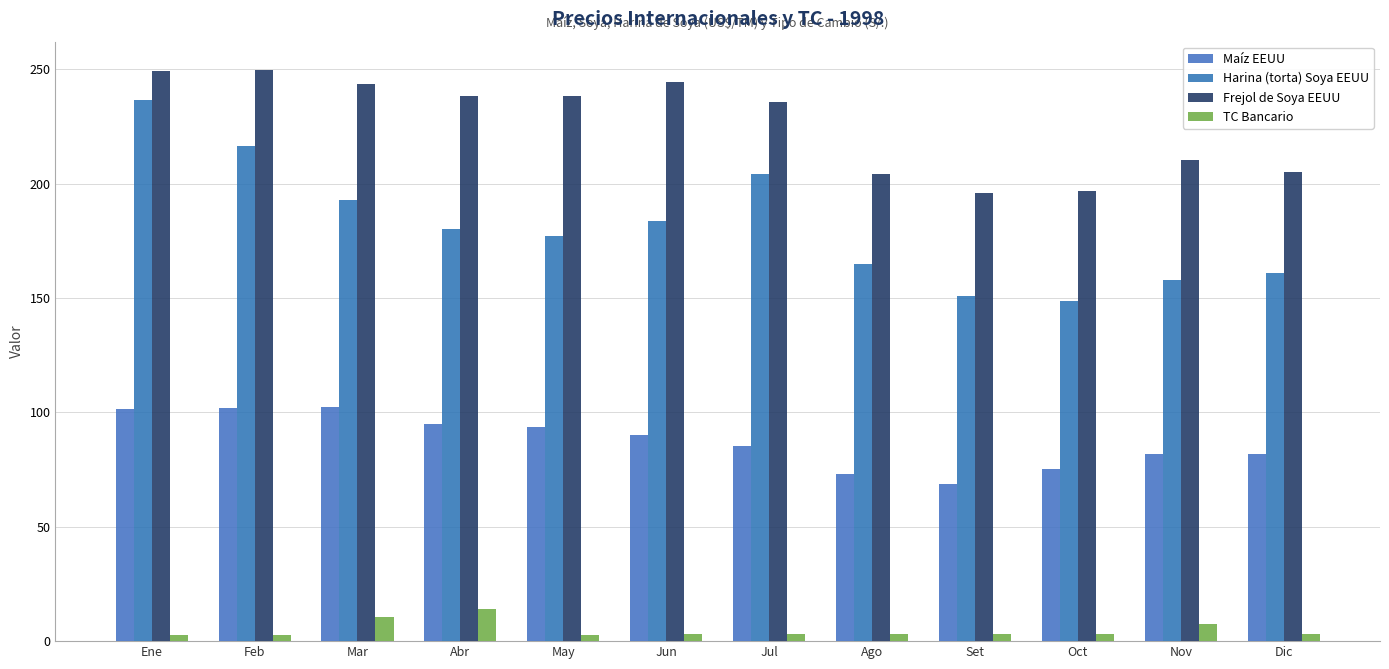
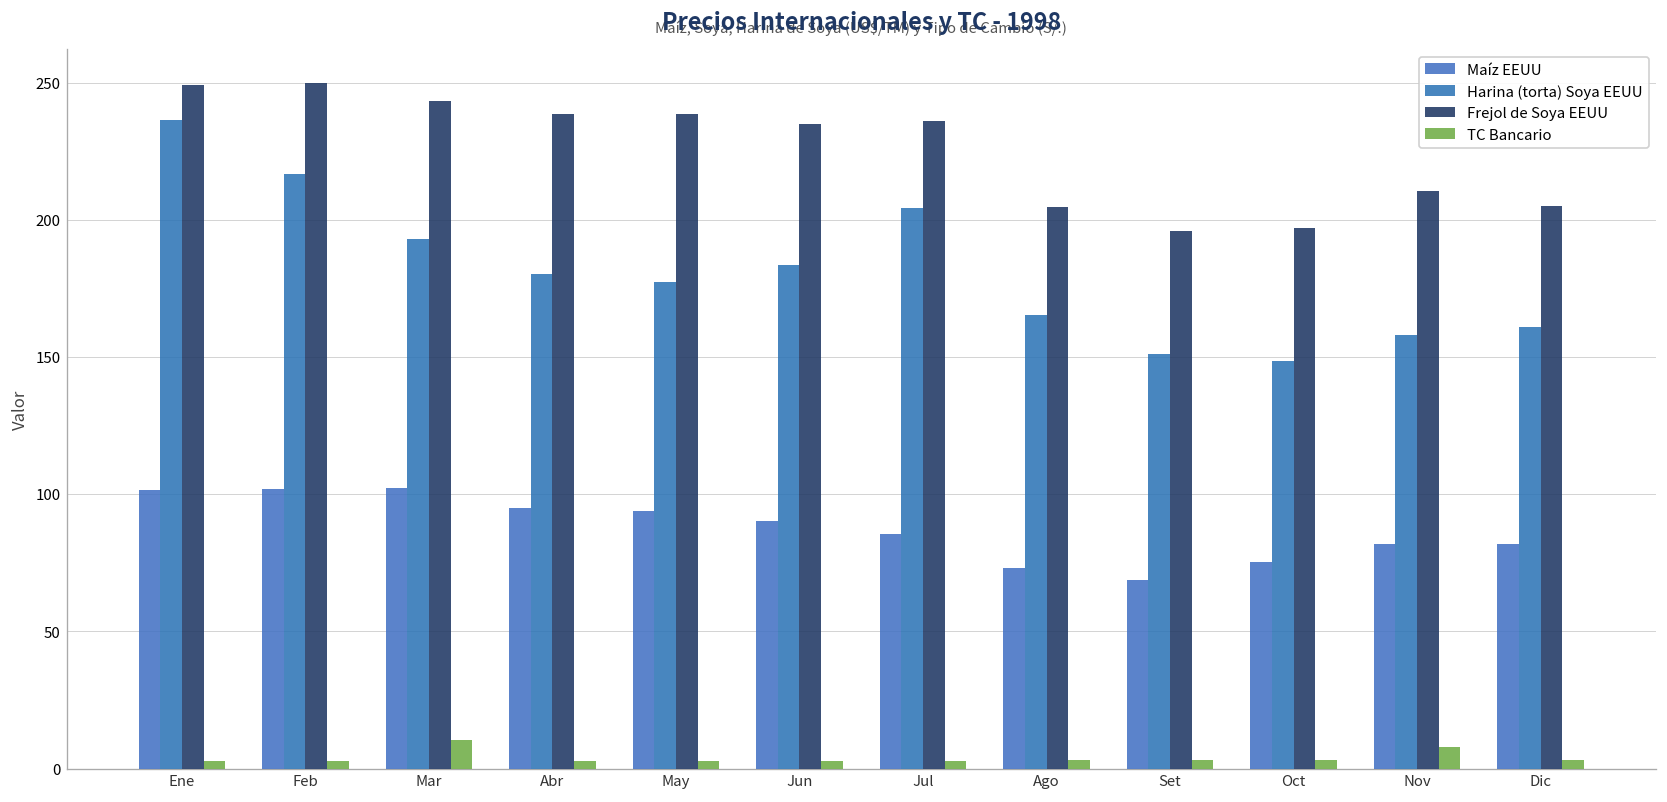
  {
    "Frejol de Soya EEUU": {
      "Ene": 249,
      "Feb": 250,
      "Mar": 243,
      "Abr": 238,
      "May": 239,
-     "Jun": 245,
+     "Jun": 235,
      "Jul": 236,
      "Ago": 204,
      "Set": 196,
      "Oct": 197,
      "Nov": 211,
      "Dic": 205
    },
    "TC Bancario": {
      "Ene": 3,
      "Feb": 3,
      "Mar": 10,
-     "Abr": 14,
+     "Abr": 3,
      "May": 3,
      "Jun": 3,
      "Jul": 3,
      "Ago": 3,
      "Set": 3,
      "Oct": 3,
      "Nov": 8,
      "Dic": 3
    }
  }
